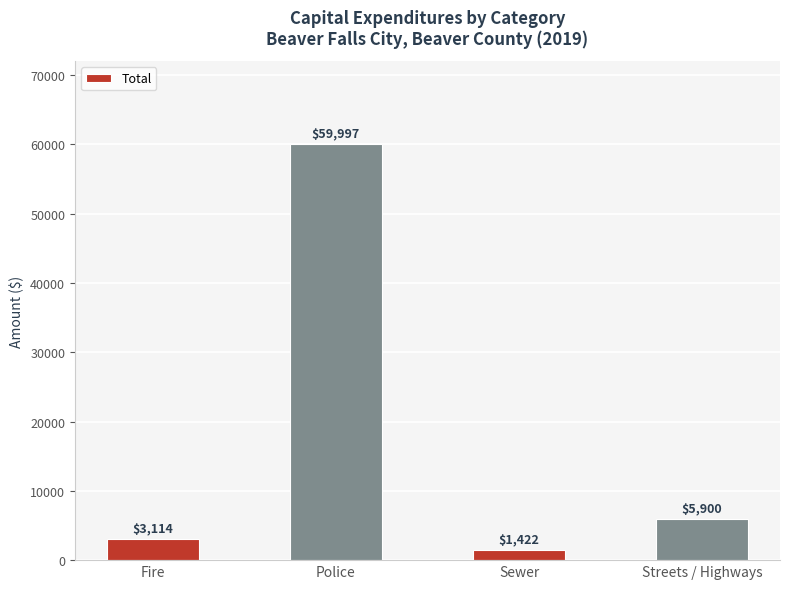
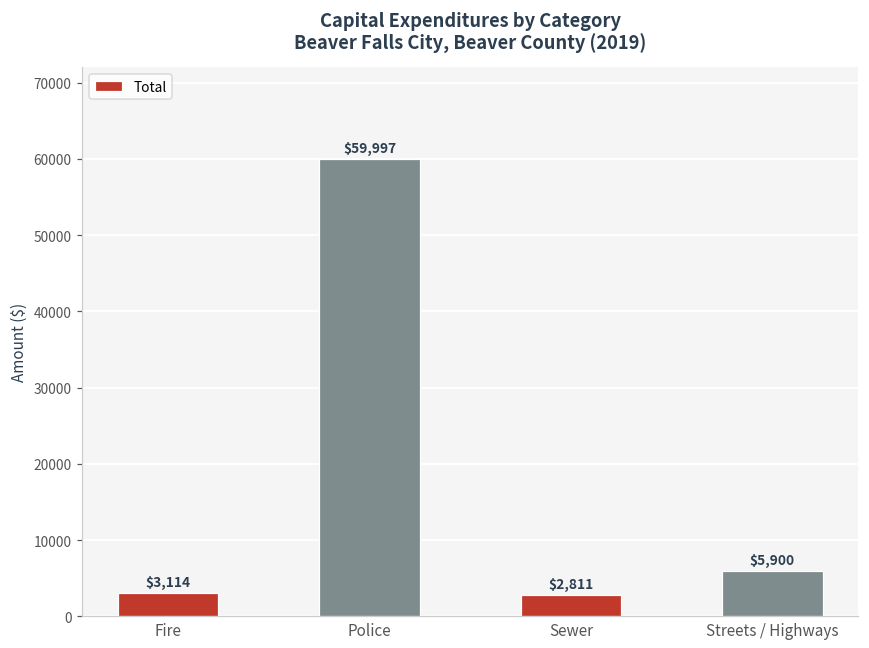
  {
    "Fire": "$3,114",
    "Police": "$59,997",
-   "Sewer": "$1,422",
+   "Sewer": "$2,811",
    "Streets / Highways": "$5,900"
  }
